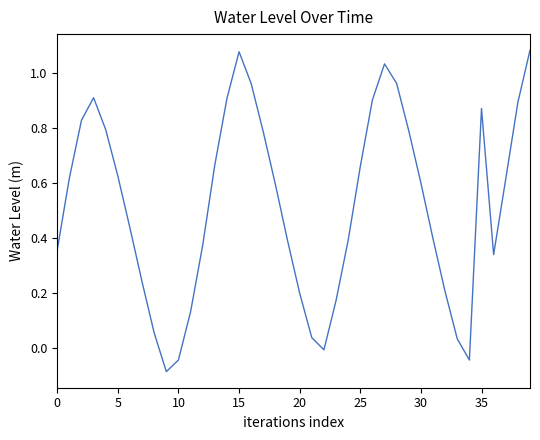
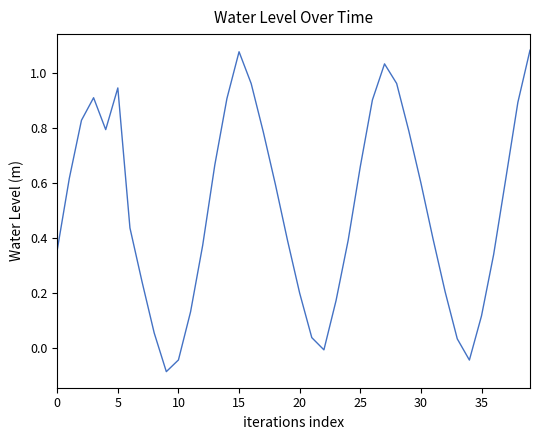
  {
    "0": 0.36,
-   "5": 0.63,
+   "5": 0.95,
    "10": -0.04,
    "15": 1.08,
    "20": 0.20,
    "25": 0.66,
    "30": 0.60,
-   "35": 0.87
+   "35": 0.12
  }
